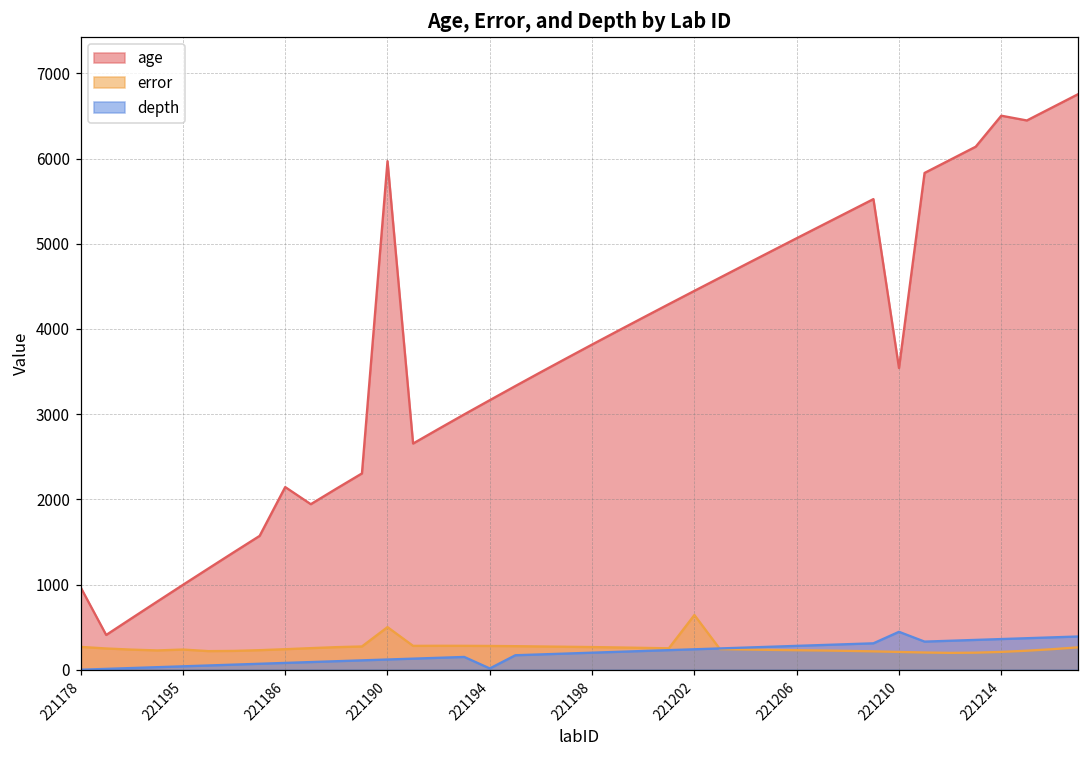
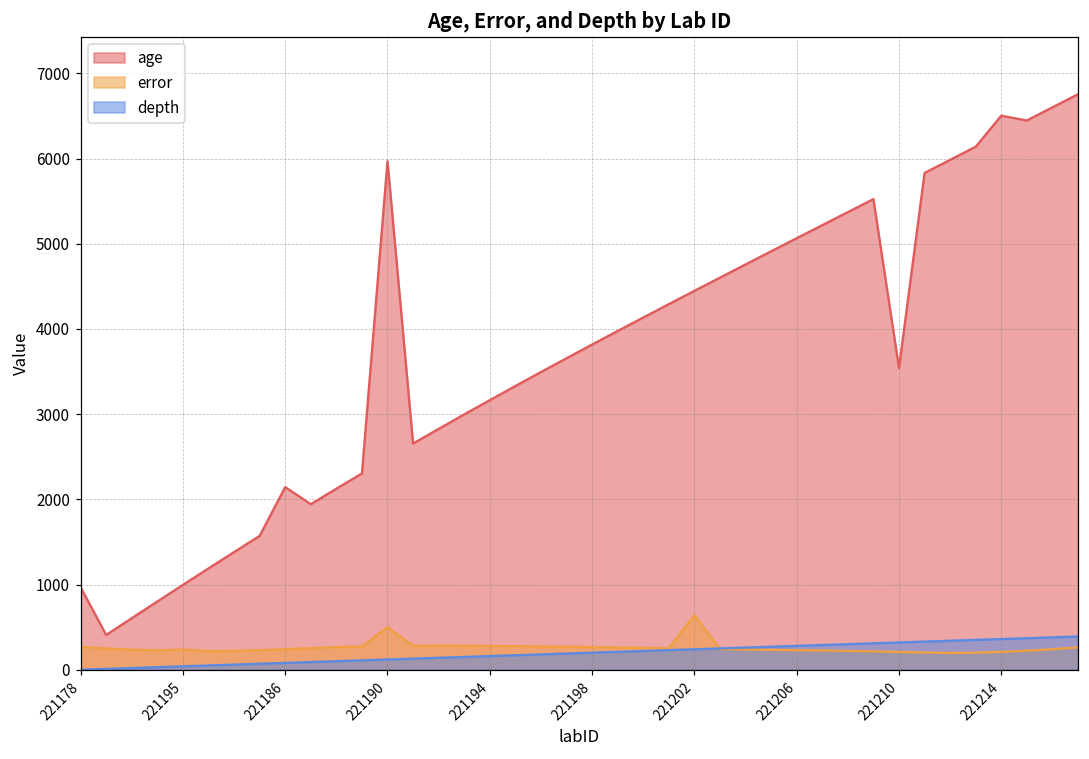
  {
    "age": {
      "221178": 1000,
      "221195": 1000,
      "221186": 2100,
      "221190": 6000,
      "221194": 3200,
      "221198": 3800,
      "221202": 4400,
      "221206": 5100,
      "221210": 3500,
      "221214": 6500
    },
    "error": {
      "221178": 300,
      "221195": 200,
      "221186": 200,
      "221190": 500,
      "221194": 300,
      "221198": 300,
      "221202": 600,
      "221206": 200,
      "221210": 200,
      "221214": 200
    },
    "depth": {
      "221178": 0,
      "221195": 0,
      "221186": 100,
      "221190": 100,
-     "221194": 0,
+     "221194": 200,
      "221198": 200,
      "221202": 200,
      "221206": 300,
-     "221210": 400,
+     "221210": 300,
      "221214": 400
    }
  }
